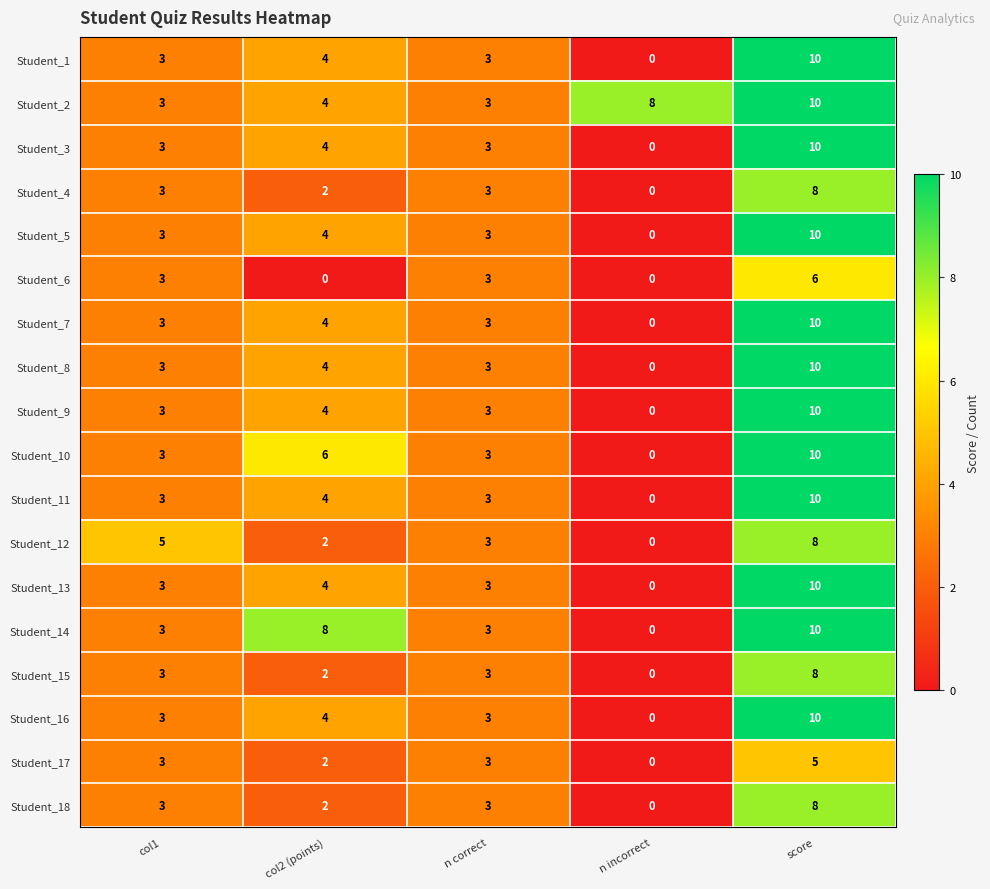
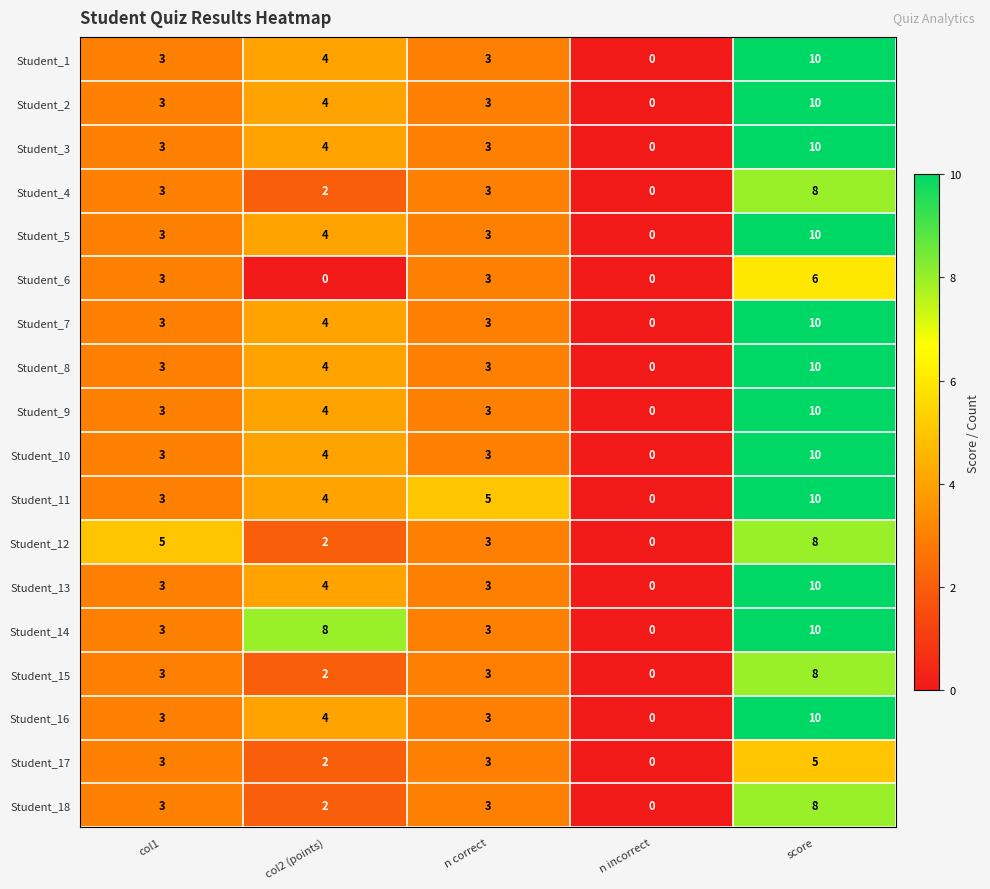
  {
    "Student_1": {
      "col1": 3,
      "col2 (points)": 4,
      "n correct": 3,
      "n incorrect": 0,
      "score": 10
    },
    "Student_2": {
      "col1": 3,
      "col2 (points)": 4,
      "n correct": 3,
-     "n incorrect": 8,
+     "n incorrect": 0,
      "score": 10
    },
    "Student_3": {
      "col1": 3,
      "col2 (points)": 4,
      "n correct": 3,
      "n incorrect": 0,
      "score": 10
    },
    "Student_4": {
      "col1": 3,
      "col2 (points)": 2,
      "n correct": 3,
      "n incorrect": 0,
      "score": 8
    },
    "Student_5": {
      "col1": 3,
      "col2 (points)": 4,
      "n correct": 3,
      "n incorrect": 0,
      "score": 10
    },
    "Student_6": {
      "col1": 3,
      "col2 (points)": 0,
      "n correct": 3,
      "n incorrect": 0,
      "score": 6
    },
    "Student_7": {
      "col1": 3,
      "col2 (points)": 4,
      "n correct": 3,
      "n incorrect": 0,
      "score": 10
    },
    "Student_8": {
      "col1": 3,
      "col2 (points)": 4,
      "n correct": 3,
      "n incorrect": 0,
      "score": 10
    },
    "Student_9": {
      "col1": 3,
      "col2 (points)": 4,
      "n correct": 3,
      "n incorrect": 0,
      "score": 10
    },
    "Student_10": {
      "col1": 3,
-     "col2 (points)": 6,
+     "col2 (points)": 4,
      "n correct": 3,
      "n incorrect": 0,
      "score": 10
    },
    "Student_11": {
      "col1": 3,
      "col2 (points)": 4,
-     "n correct": 3,
+     "n correct": 5,
      "n incorrect": 0,
      "score": 10
    },
    "Student_12": {
      "col1": 5,
      "col2 (points)": 2,
      "n correct": 3,
      "n incorrect": 0,
      "score": 8
    },
    "Student_13": {
      "col1": 3,
      "col2 (points)": 4,
      "n correct": 3,
      "n incorrect": 0,
      "score": 10
    },
    "Student_14": {
      "col1": 3,
      "col2 (points)": 8,
      "n correct": 3,
      "n incorrect": 0,
      "score": 10
    },
    "Student_15": {
      "col1": 3,
      "col2 (points)": 2,
      "n correct": 3,
      "n incorrect": 0,
      "score": 8
    },
    "Student_16": {
      "col1": 3,
      "col2 (points)": 4,
      "n correct": 3,
      "n incorrect": 0,
      "score": 10
    },
    "Student_17": {
      "col1": 3,
      "col2 (points)": 2,
      "n correct": 3,
      "n incorrect": 0,
      "score": 5
    },
    "Student_18": {
      "col1": 3,
      "col2 (points)": 2,
      "n correct": 3,
      "n incorrect": 0,
      "score": 8
    }
  }
